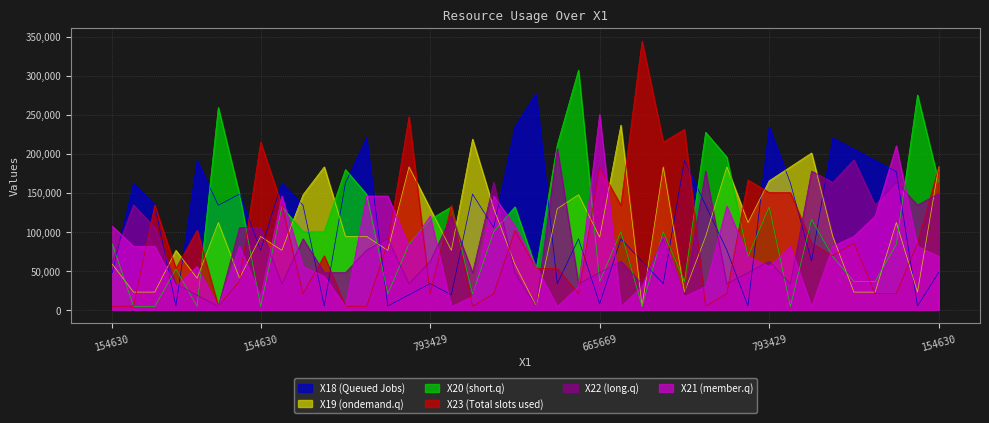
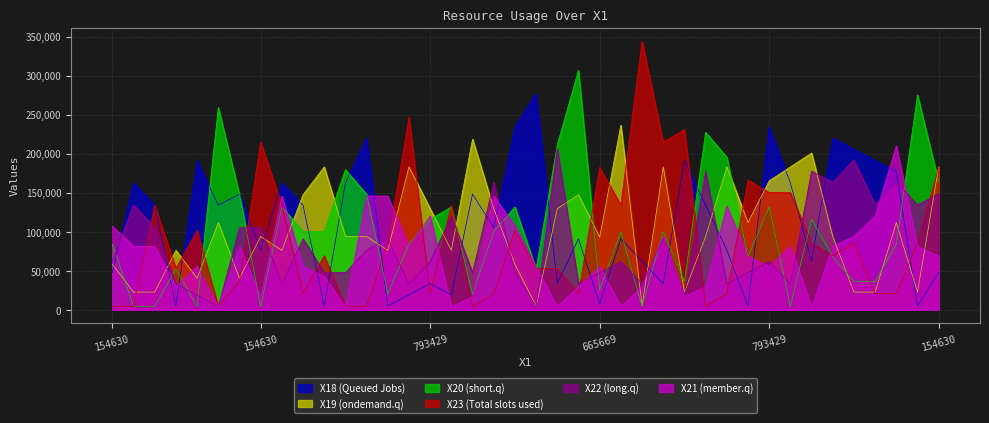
  {
    "X18 (Queued Jobs)": {
      "665669": "10,000"
    },
    "X19 (ondemand.q)": {
      "665669": "90,000"
    },
    "X20 (short.q)": {
-     "665669": "40,000"
+     "665669": "30,000"
    },
    "X23 (Total slots used)": {
      "665669": "180,000"
    },
    "X22 (long.q)": {
      "665669": "50,000"
    },
    "X21 (member.q)": {
-     "665669": "250,000"
+     "665669": "60,000"
    }
  }
